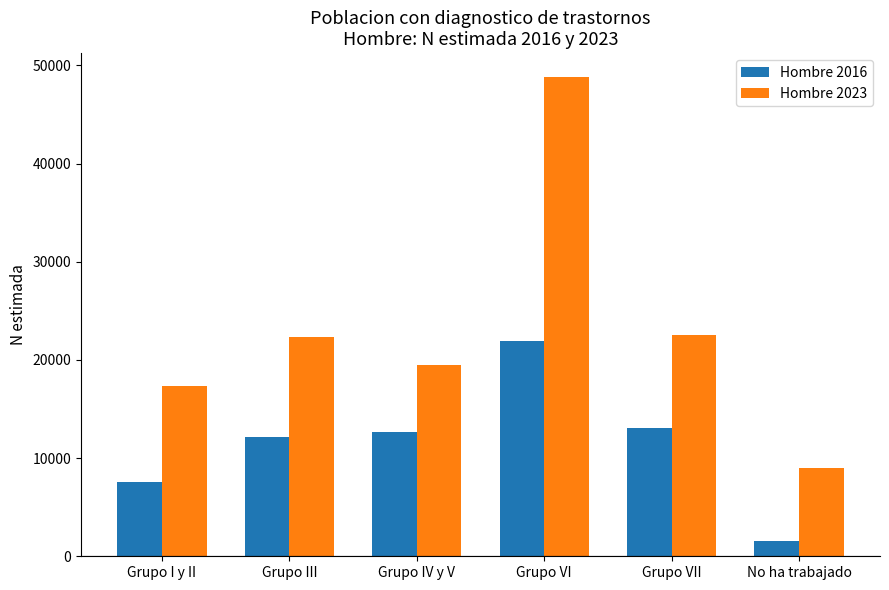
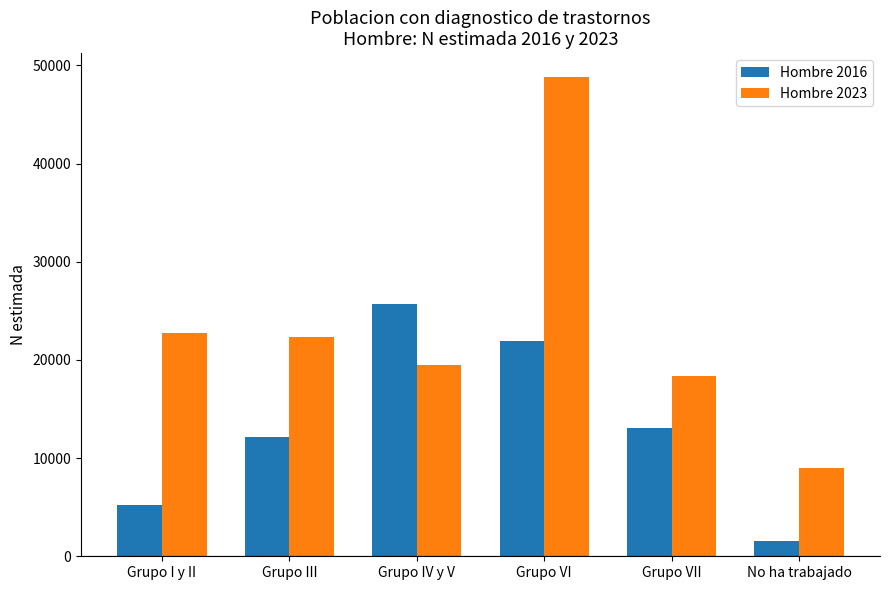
  {
    "Hombre 2016": {
-     "Grupo I y II": 8000,
+     "Grupo I y II": 5000,
      "Grupo III": 12000,
-     "Grupo IV y V": 13000,
+     "Grupo IV y V": 26000,
      "Grupo VI": 22000,
      "Grupo VII": 13000,
      "No ha trabajado": 2000
    },
    "Hombre 2023": {
-     "Grupo I y II": 17000,
+     "Grupo I y II": 23000,
      "Grupo III": 22000,
      "Grupo IV y V": 19000,
      "Grupo VI": 49000,
-     "Grupo VII": 22000,
+     "Grupo VII": 18000,
      "No ha trabajado": 9000
    }
  }
